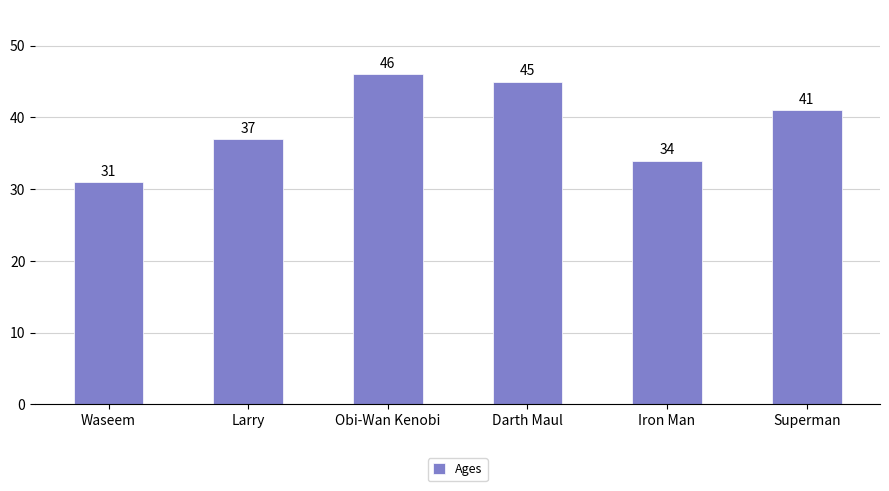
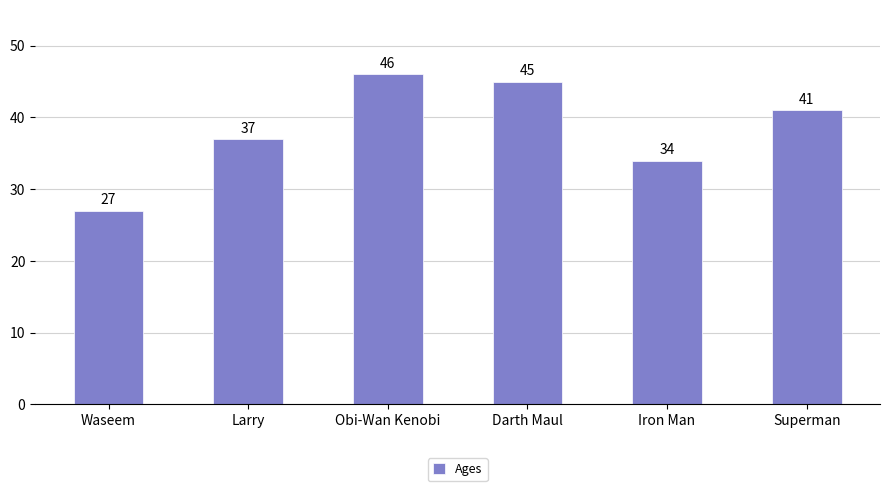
  {
-   "Waseem": 31,
+   "Waseem": 27,
    "Larry": 37,
    "Obi-Wan Kenobi": 46,
    "Darth Maul": 45,
    "Iron Man": 34,
    "Superman": 41
  }
